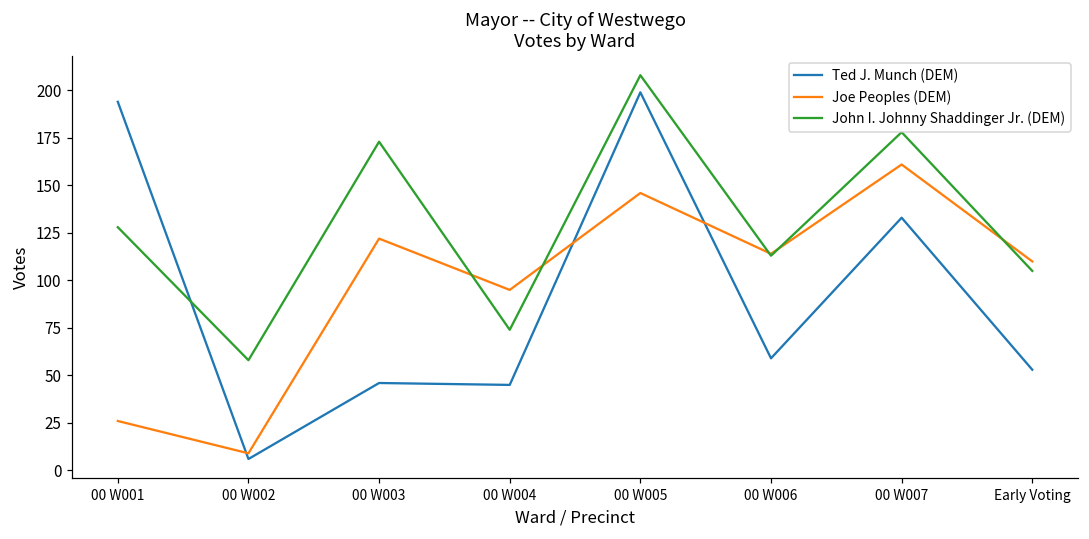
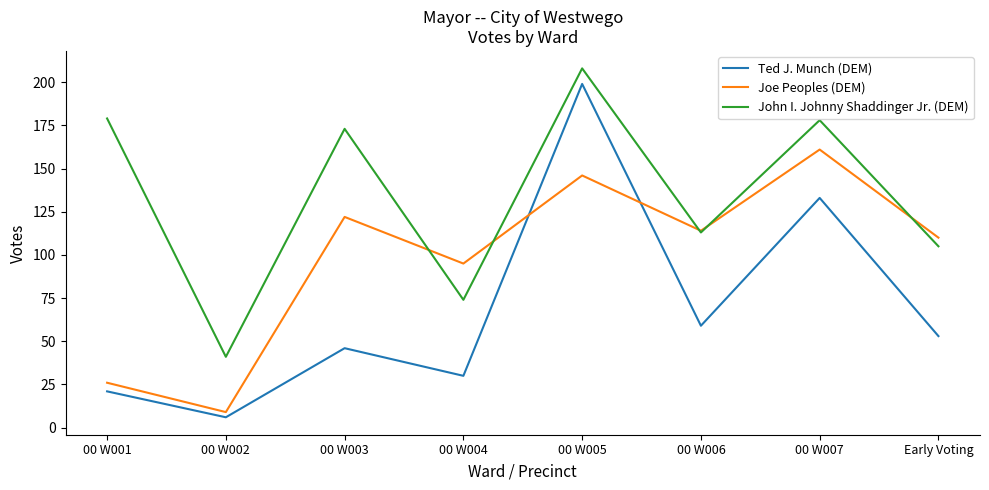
  {
    "Ted J. Munch (DEM)": {
-     "00 W001": 194,
+     "00 W001": 21,
      "00 W002": 6,
      "00 W003": 46,
-     "00 W004": 45,
+     "00 W004": 30,
      "00 W005": 199,
      "00 W006": 59,
      "00 W007": 133,
      "Early Voting": 53
    },
    "Joe Peoples (DEM)": {
      "00 W001": 26,
      "00 W002": 9,
      "00 W003": 122,
      "00 W004": 95,
      "00 W005": 146,
      "00 W007": 161,
      "Early Voting": 110
    },
    "John I. Johnny Shaddinger Jr. (DEM)": {
-     "00 W001": 128,
-     "00 W002": 58,
+     "00 W001": 179,
+     "00 W002": 41,
      "00 W003": 173,
      "00 W004": 74,
      "00 W005": 208,
      "00 W007": 178,
      "Early Voting": 105
    }
  }
